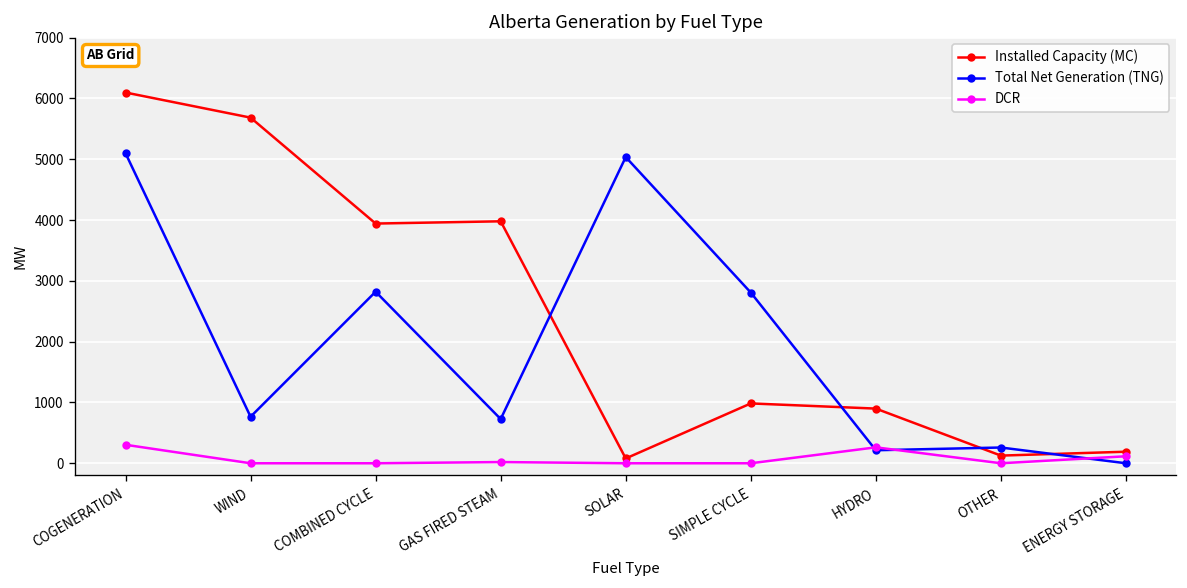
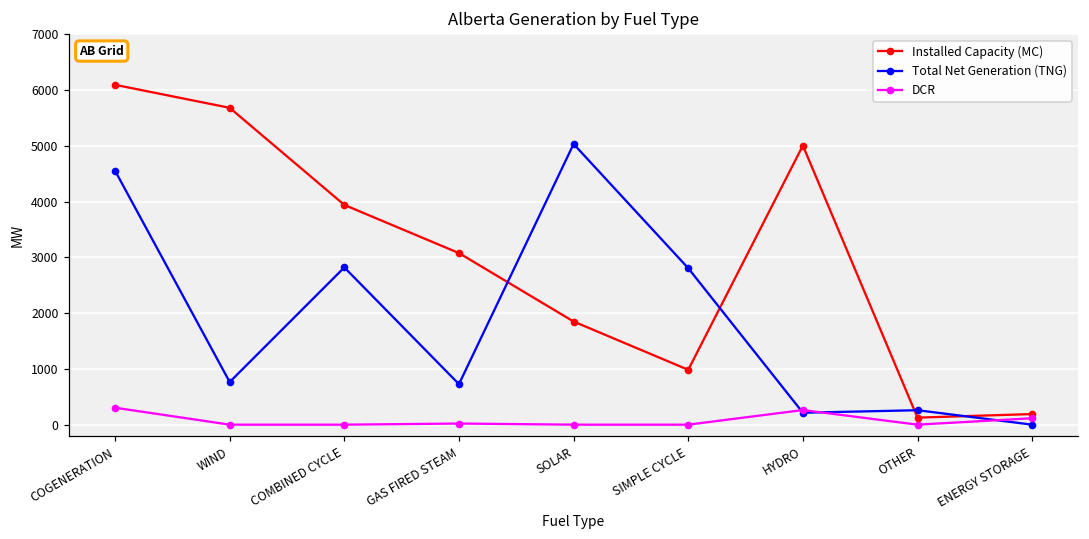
  {
    "Installed Capacity (MC)": {
      "COGENERATION": 6100,
      "WIND": 5700,
      "COMBINED CYCLE": 3900,
-     "GAS FIRED STEAM": 4000,
-     "SOLAR": 100,
+     "GAS FIRED STEAM": 3100,
+     "SOLAR": 1900,
      "SIMPLE CYCLE": 1000,
-     "HYDRO": 900,
+     "HYDRO": 5000,
      "OTHER": 100,
      "ENERGY STORAGE": 200
    },
    "Total Net Generation (TNG)": {
-     "COGENERATION": 5100,
+     "COGENERATION": 4600,
      "WIND": 800,
      "COMBINED CYCLE": 2800,
      "GAS FIRED STEAM": 700,
      "SOLAR": 5000,
      "SIMPLE CYCLE": 2800,
      "OTHER": 300,
      "ENERGY STORAGE": 0
    },
    "DCR": {
      "COGENERATION": 300,
      "WIND": 0,
      "COMBINED CYCLE": 0,
      "GAS FIRED STEAM": 0,
      "SOLAR": 0,
      "SIMPLE CYCLE": 0,
      "OTHER": 0,
      "ENERGY STORAGE": 100
    }
  }
